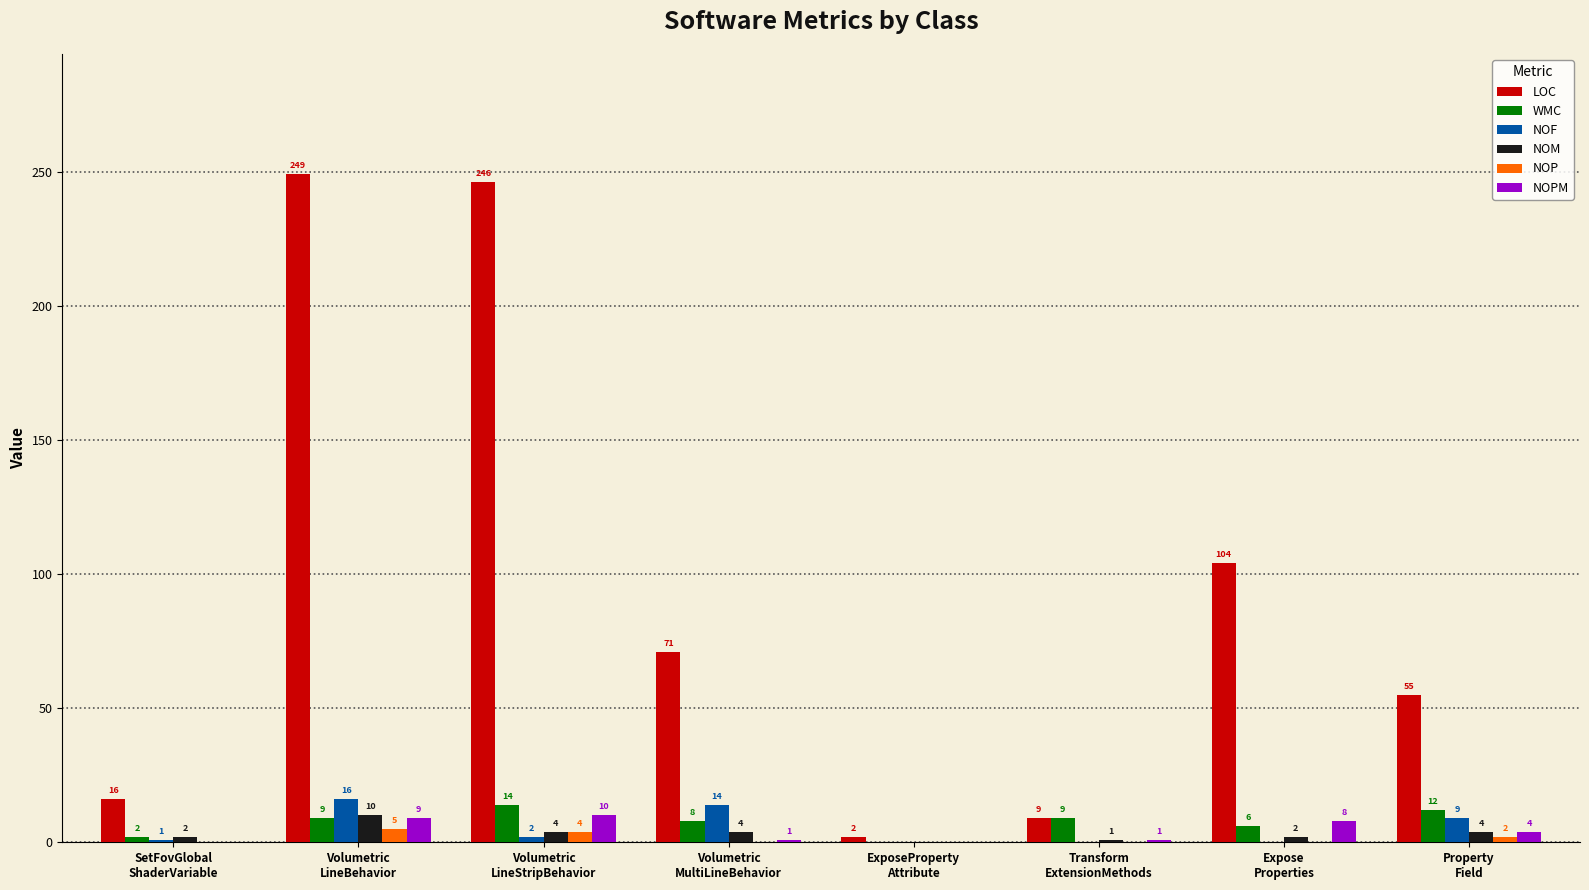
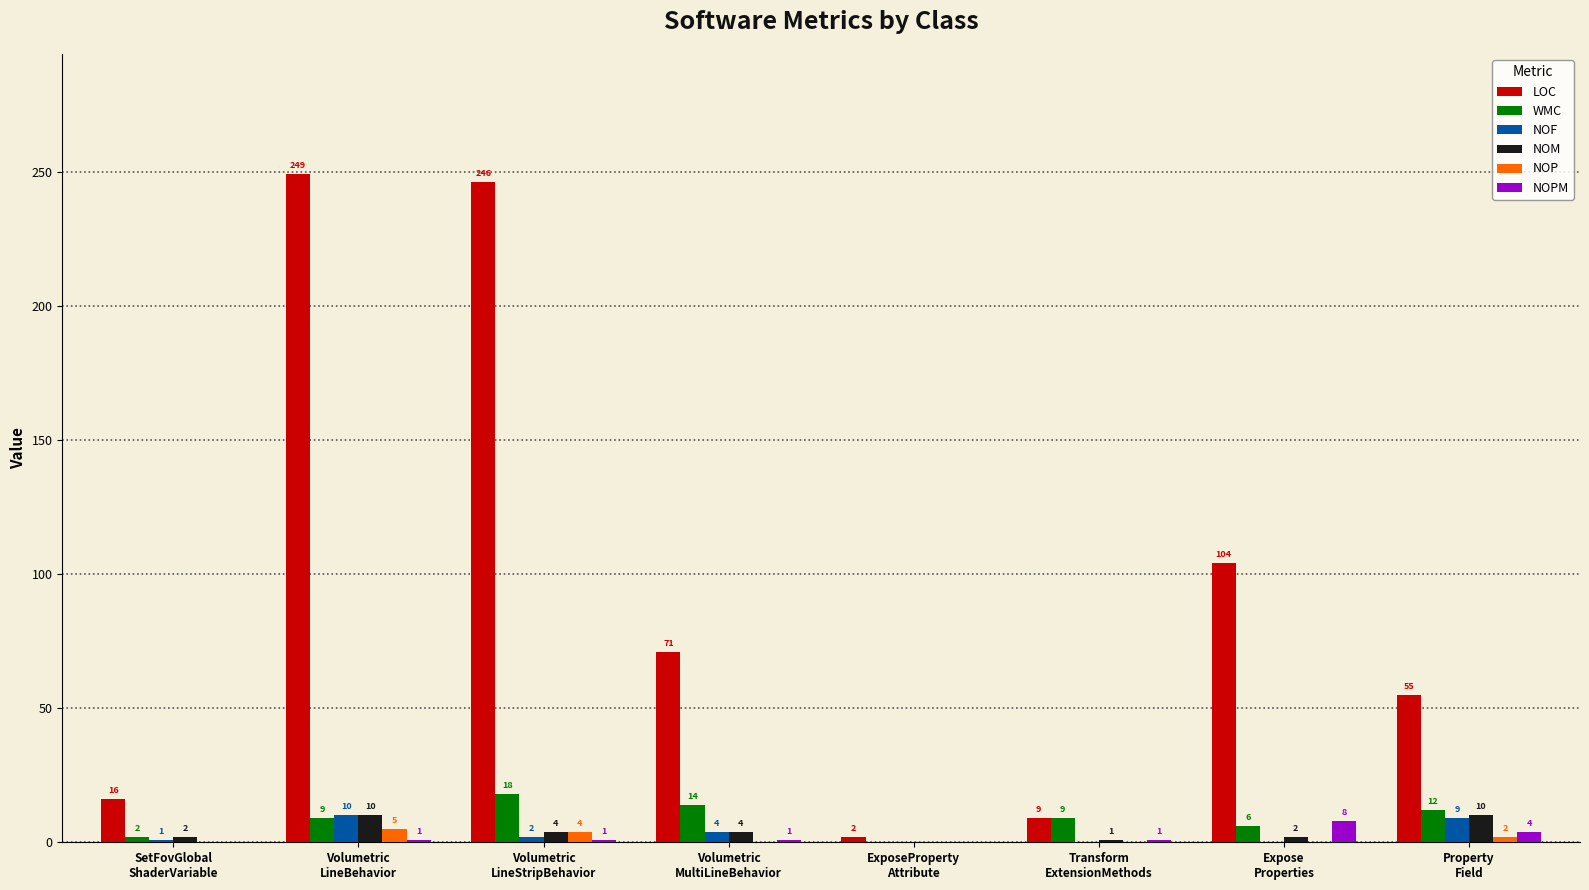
  {
    "LOC": {
      "SetFovGlobal ShaderVariable": 16,
      "Volumetric LineBehavior": 249,
      "Volumetric LineStripBehavior": 246,
      "Volumetric MultiLineBehavior": 71,
      "ExposeProperty Attribute": 2,
      "Transform ExtensionMethods": 9,
      "Expose Properties": 104,
      "Property Field": 55
    },
    "WMC": {
      "SetFovGlobal ShaderVariable": 2,
      "Volumetric LineBehavior": 9,
-     "Volumetric LineStripBehavior": 14,
-     "Volumetric MultiLineBehavior": 8,
+     "Volumetric LineStripBehavior": 18,
+     "Volumetric MultiLineBehavior": 14,
      "Transform ExtensionMethods": 9,
      "Expose Properties": 6,
      "Property Field": 12
    },
    "NOF": {
      "SetFovGlobal ShaderVariable": 1,
-     "Volumetric LineBehavior": 16,
+     "Volumetric LineBehavior": 10,
      "Volumetric LineStripBehavior": 2,
-     "Volumetric MultiLineBehavior": 14,
+     "Volumetric MultiLineBehavior": 4,
      "Property Field": 9
    },
    "NOM": {
      "SetFovGlobal ShaderVariable": 2,
      "Volumetric LineBehavior": 10,
      "Volumetric LineStripBehavior": 4,
      "Volumetric MultiLineBehavior": 4,
      "Transform ExtensionMethods": 1,
      "Expose Properties": 2,
-     "Property Field": 4
+     "Property Field": 10
    },
    "NOP": {
      "Volumetric LineBehavior": 5,
      "Volumetric LineStripBehavior": 4,
      "Property Field": 2
    },
    "NOPM": {
-     "Volumetric LineBehavior": 9,
-     "Volumetric LineStripBehavior": 10,
+     "Volumetric LineBehavior": 1,
+     "Volumetric LineStripBehavior": 1,
      "Volumetric MultiLineBehavior": 1,
      "Transform ExtensionMethods": 1,
      "Expose Properties": 8,
      "Property Field": 4
    }
  }
